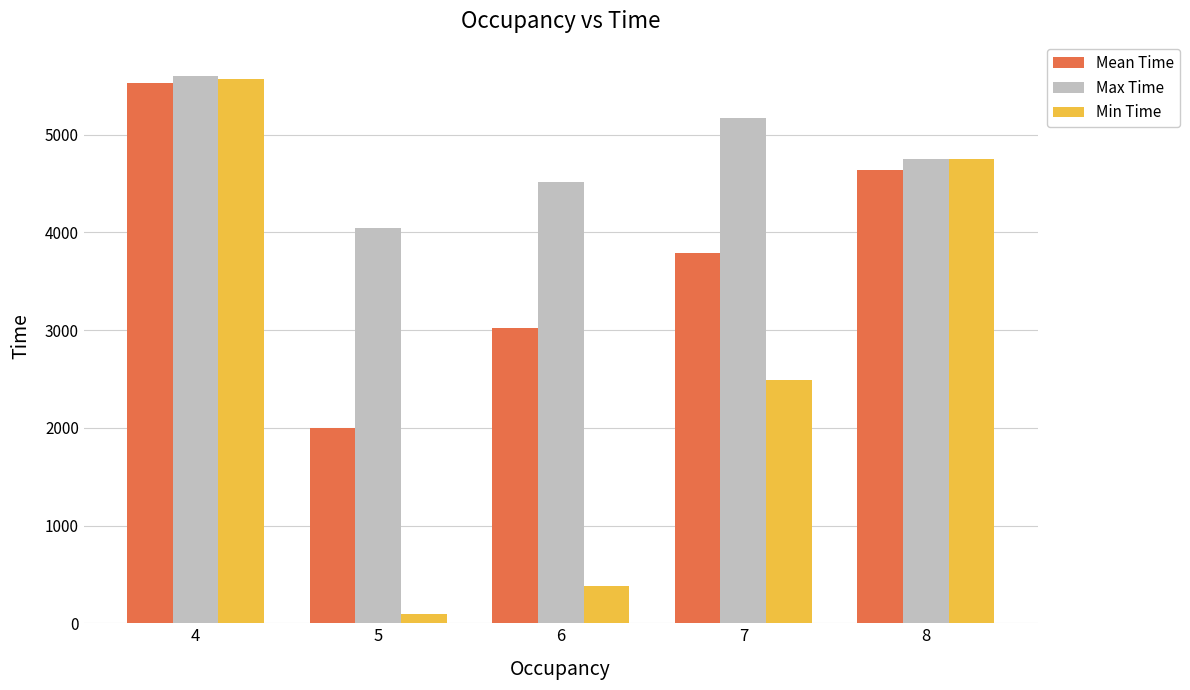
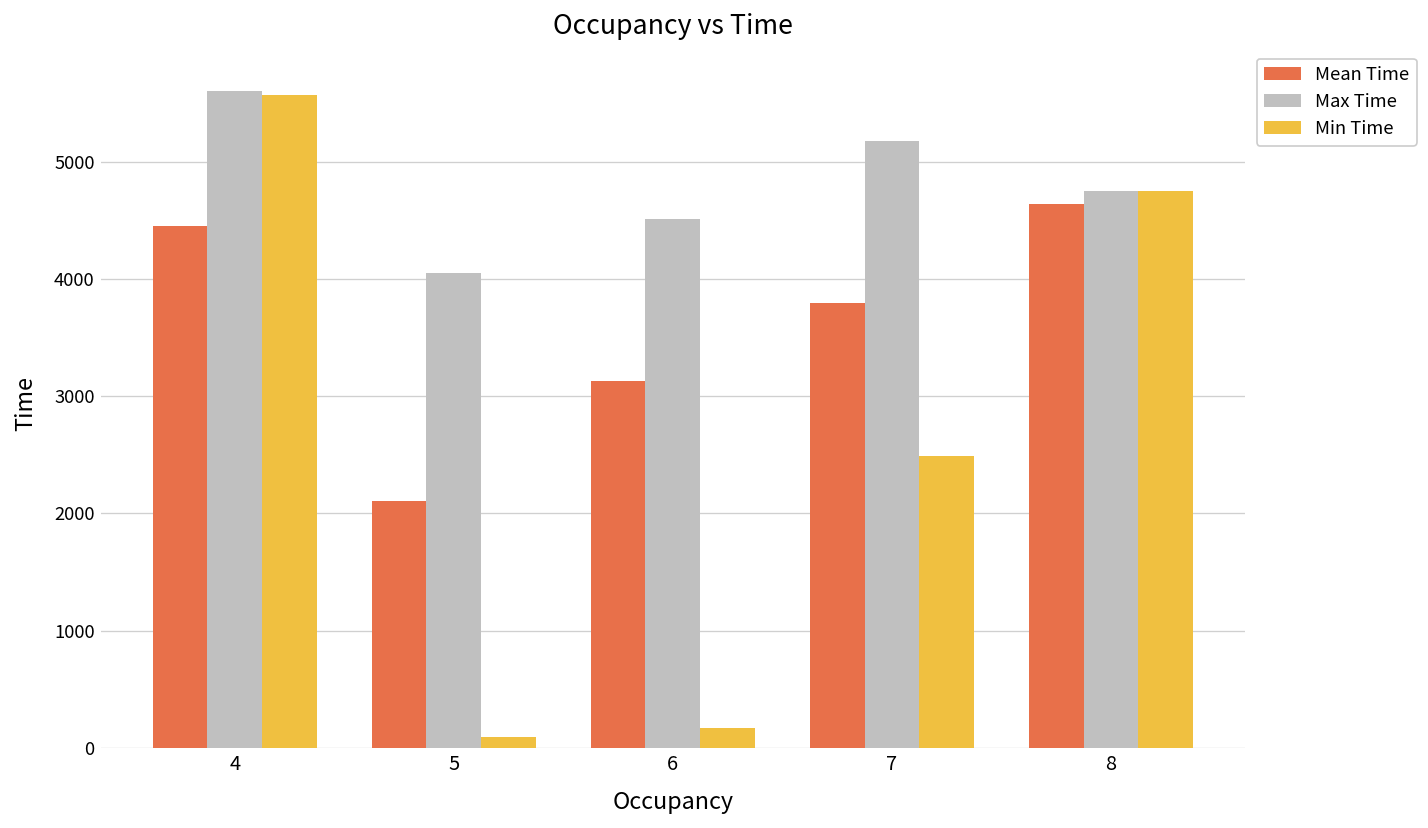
  {
    "Mean Time": {
-     "4": 5500,
-     "5": 2000,
-     "6": 3000,
+     "4": 4500,
+     "5": 2100,
+     "6": 3100,
      "7": 3800,
      "8": 4600
    },
    "Max Time": {
      "4": 5600,
      "5": 4000,
      "6": 4500,
      "7": 5200,
      "8": 4800
    },
    "Min Time": {
      "4": 5600,
      "5": 100,
-     "6": 400,
+     "6": 200,
      "7": 2500,
      "8": 4800
    }
  }
